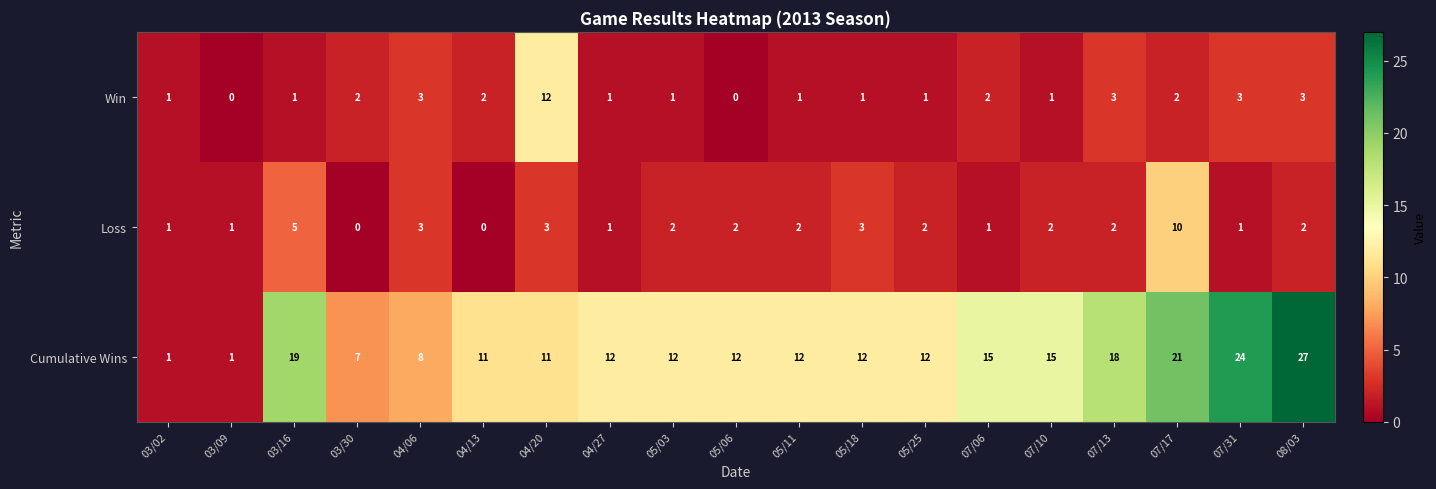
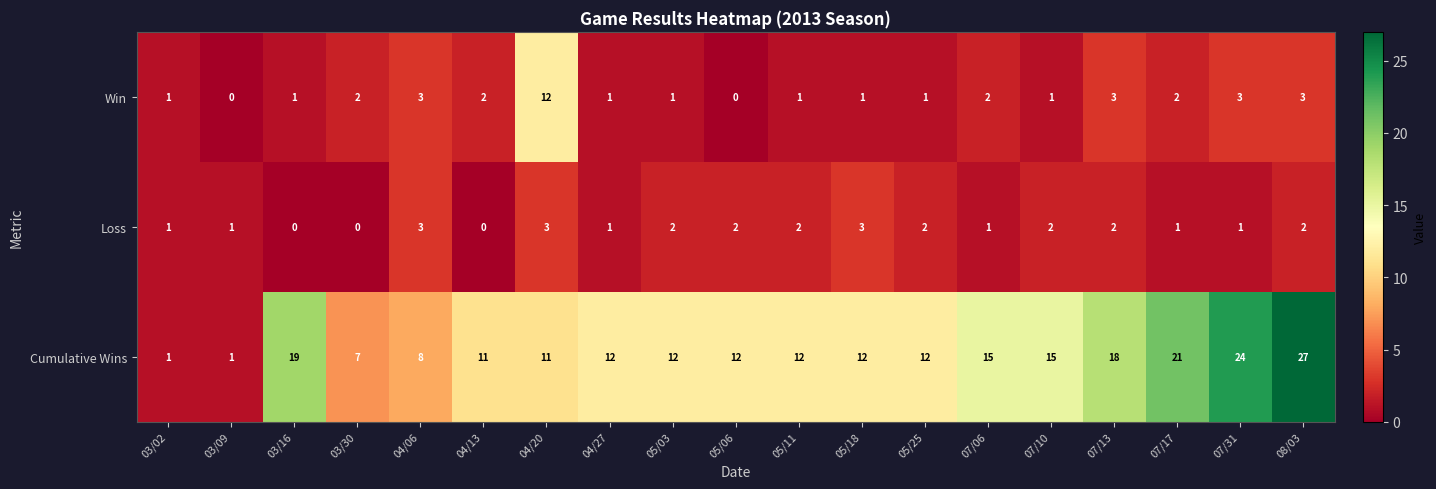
  {
    "Win": {
      "03/02": 1,
      "03/09": 0,
      "03/16": 1,
      "03/30": 2,
      "04/06": 3,
      "04/13": 2,
      "04/20": 12,
      "04/27": 1,
      "05/03": 1,
      "05/06": 0,
      "05/11": 1,
      "05/18": 1,
      "05/25": 1,
      "07/06": 2,
      "07/10": 1,
      "07/13": 3,
      "07/17": 2,
      "07/31": 3,
      "08/03": 3
    },
    "Loss": {
      "03/02": 1,
      "03/09": 1,
-     "03/16": 5,
+     "03/16": 0,
      "03/30": 0,
      "04/06": 3,
      "04/13": 0,
      "04/20": 3,
      "04/27": 1,
      "05/03": 2,
      "05/06": 2,
      "05/11": 2,
      "05/18": 3,
      "05/25": 2,
      "07/06": 1,
      "07/10": 2,
      "07/13": 2,
-     "07/17": 10,
+     "07/17": 1,
      "07/31": 1,
      "08/03": 2
    },
    "Cumulative Wins": {
      "03/02": 1,
      "03/09": 1,
      "03/16": 19,
      "03/30": 7,
      "04/06": 8,
      "04/13": 11,
      "04/20": 11,
      "04/27": 12,
      "05/03": 12,
      "05/06": 12,
      "05/11": 12,
      "05/18": 12,
      "05/25": 12,
      "07/06": 15,
      "07/10": 15,
      "07/13": 18,
      "07/17": 21,
      "07/31": 24,
      "08/03": 27
    }
  }
